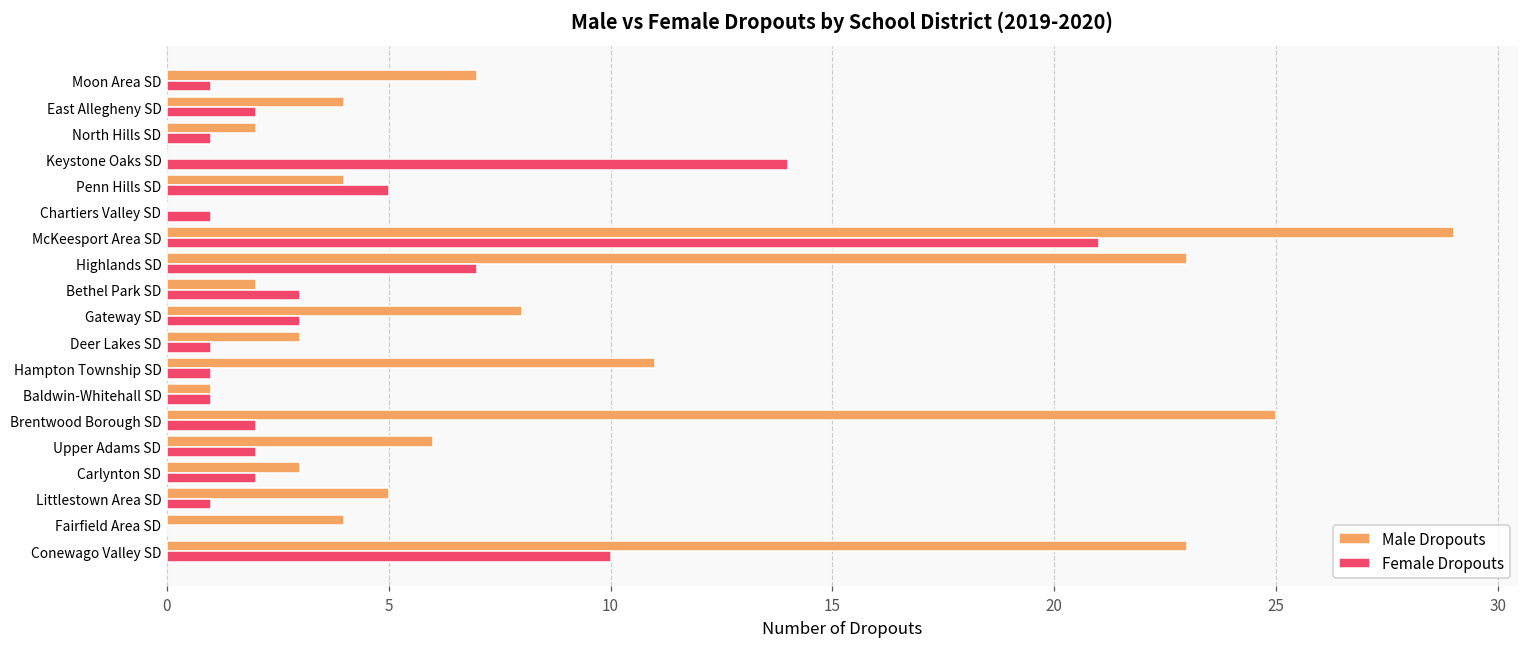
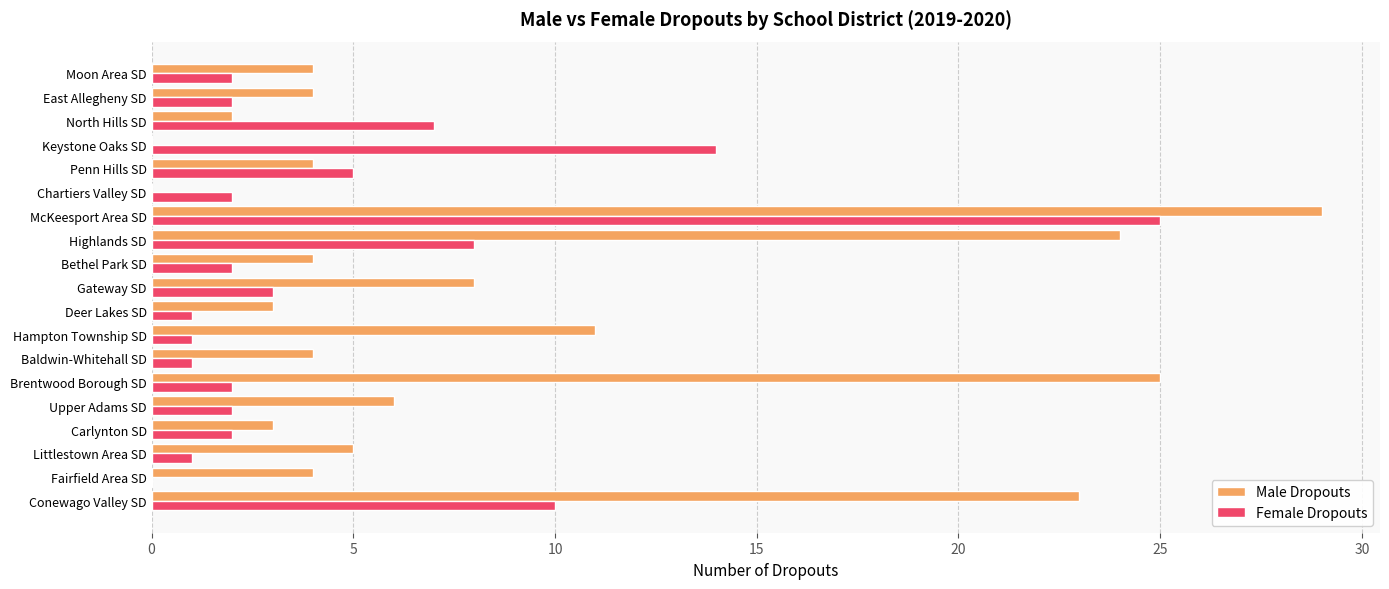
  {
    "Male Dropouts": {
-     "Moon Area SD": 7,
+     "Moon Area SD": 4,
      "East Allegheny SD": 4,
      "North Hills SD": 2,
      "Keystone Oaks SD": 0,
      "Penn Hills SD": 4,
      "Chartiers Valley SD": 0,
      "McKeesport Area SD": 29,
-     "Highlands SD": 23,
-     "Bethel Park SD": 2,
+     "Highlands SD": 24,
+     "Bethel Park SD": 4,
      "Gateway SD": 8,
      "Deer Lakes SD": 3,
      "Hampton Township SD": 11,
-     "Baldwin-Whitehall SD": 1,
+     "Baldwin-Whitehall SD": 4,
      "Brentwood Borough SD": 25,
      "Upper Adams SD": 6,
      "Carlynton SD": 3,
      "Littlestown Area SD": 5,
      "Fairfield Area SD": 4,
      "Conewago Valley SD": 23
    },
    "Female Dropouts": {
-     "Moon Area SD": 1,
+     "Moon Area SD": 2,
      "East Allegheny SD": 2,
-     "North Hills SD": 1,
+     "North Hills SD": 7,
      "Keystone Oaks SD": 14,
      "Penn Hills SD": 5,
-     "Chartiers Valley SD": 1,
-     "McKeesport Area SD": 21,
-     "Highlands SD": 7,
-     "Bethel Park SD": 3,
+     "Chartiers Valley SD": 2,
+     "McKeesport Area SD": 25,
+     "Highlands SD": 8,
+     "Bethel Park SD": 2,
      "Gateway SD": 3,
      "Deer Lakes SD": 1,
      "Hampton Township SD": 1,
      "Baldwin-Whitehall SD": 1,
      "Brentwood Borough SD": 2,
      "Upper Adams SD": 2,
      "Carlynton SD": 2,
      "Littlestown Area SD": 1,
      "Fairfield Area SD": 0,
      "Conewago Valley SD": 10
    }
  }
